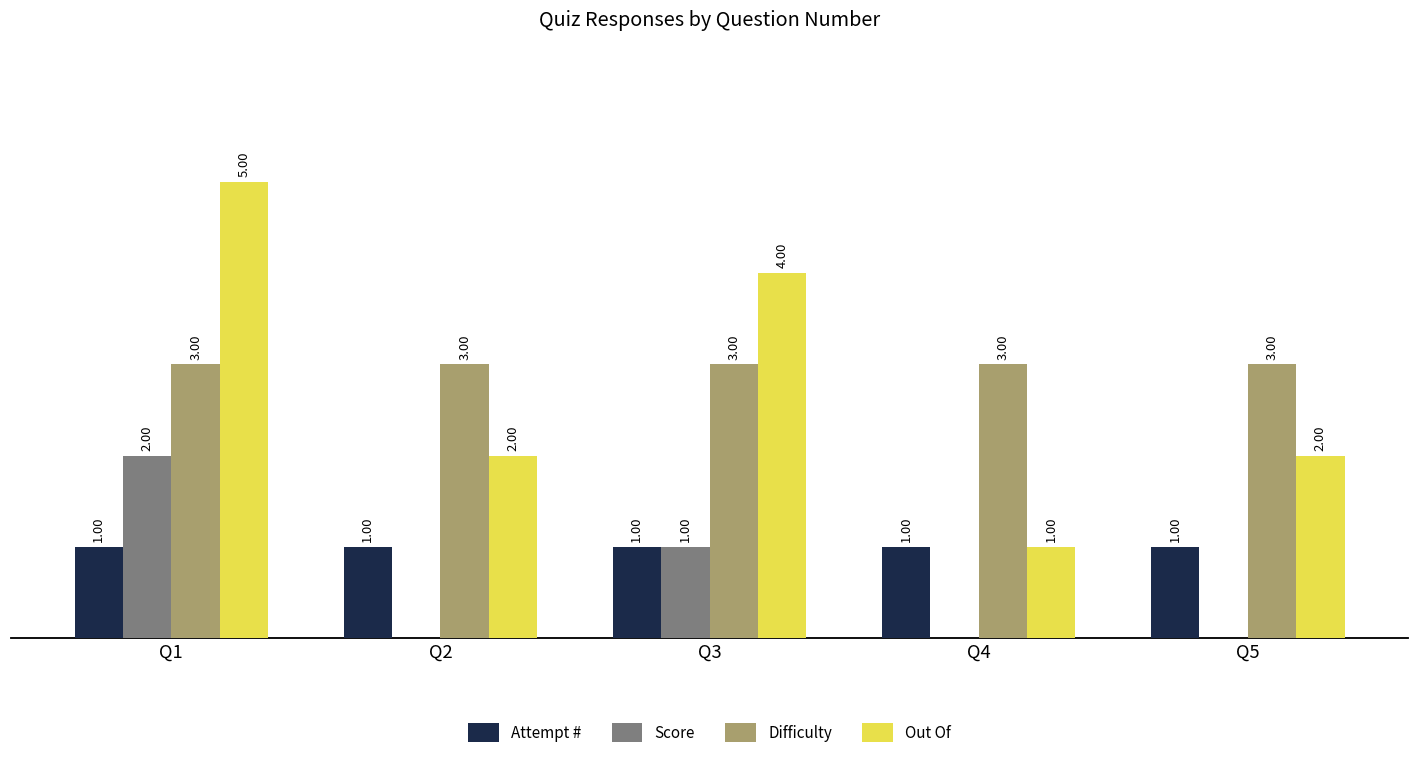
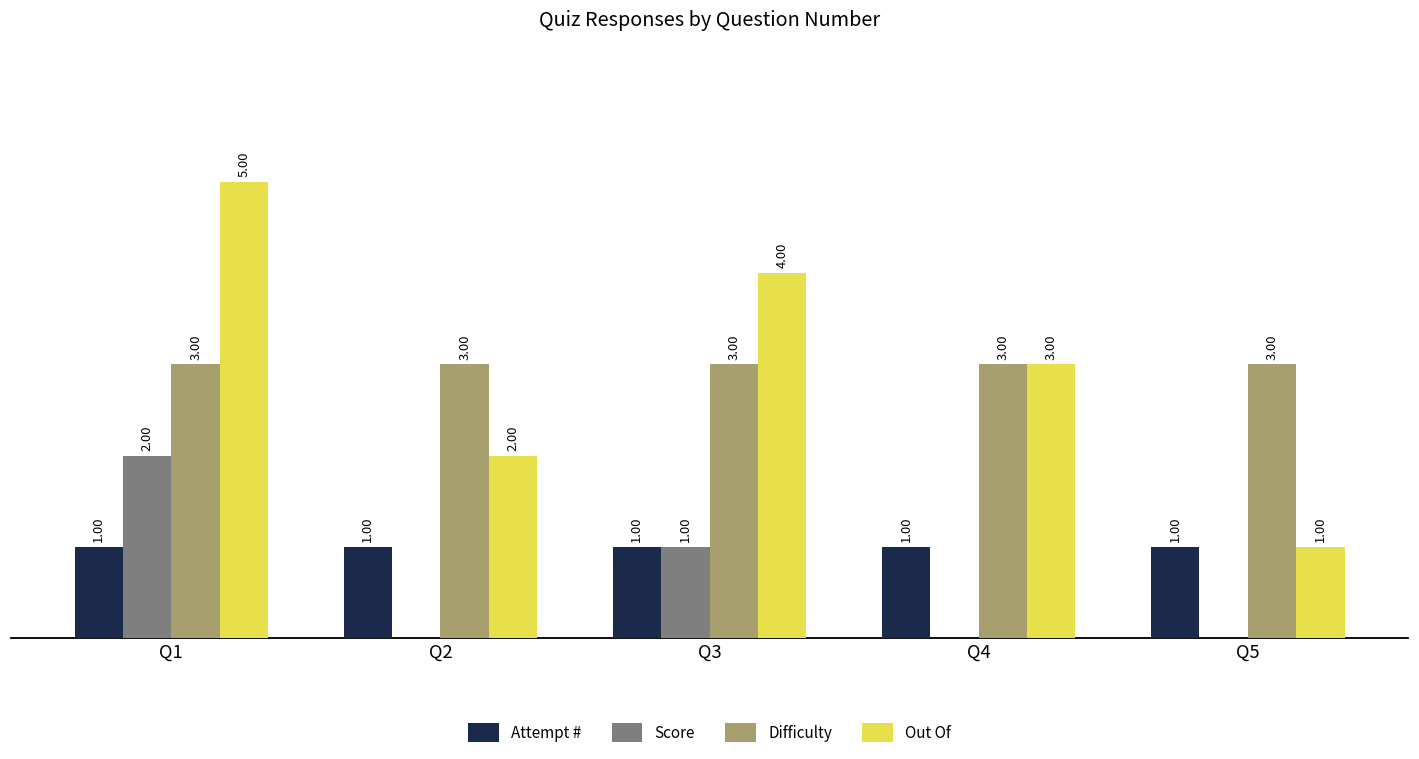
  {
    "Attempt #": {
      "Q1": 1.00,
      "Q2": 1.00,
      "Q3": 1.00,
      "Q4": 1.00,
      "Q5": 1.00
    },
    "Out Of": {
      "Q1": 5.00,
      "Q2": 2.00,
      "Q3": 4.00,
-     "Q4": 1.00,
-     "Q5": 2.00
+     "Q4": 3.00,
+     "Q5": 1.00
    }
  }
